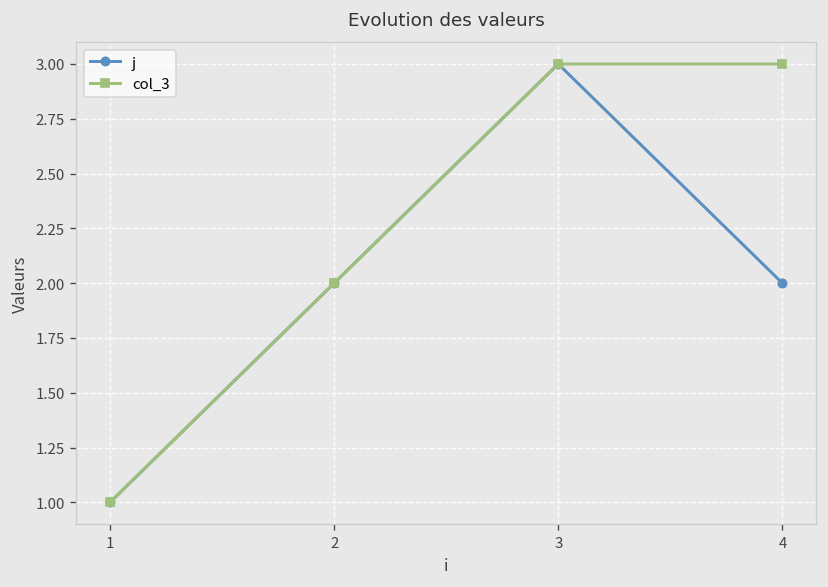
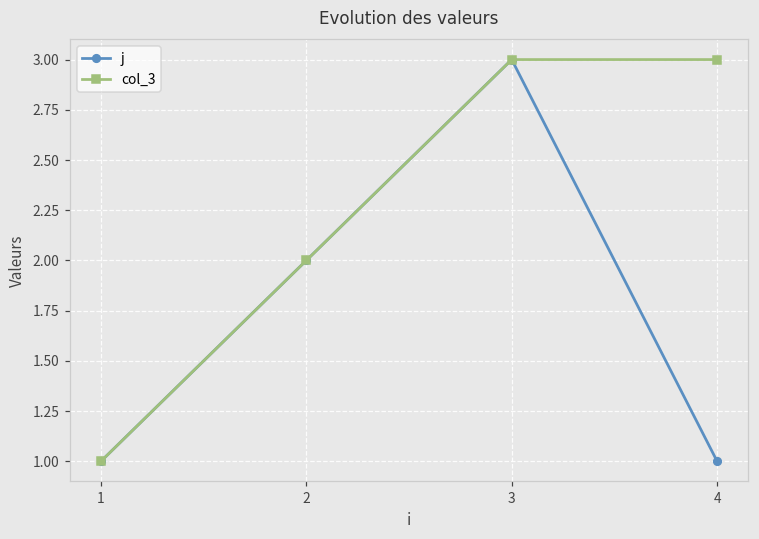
  {
    "j": {
-     "4": 2
+     "4": 1
    },
    "col_3": {
      "4": 3
    }
  }
